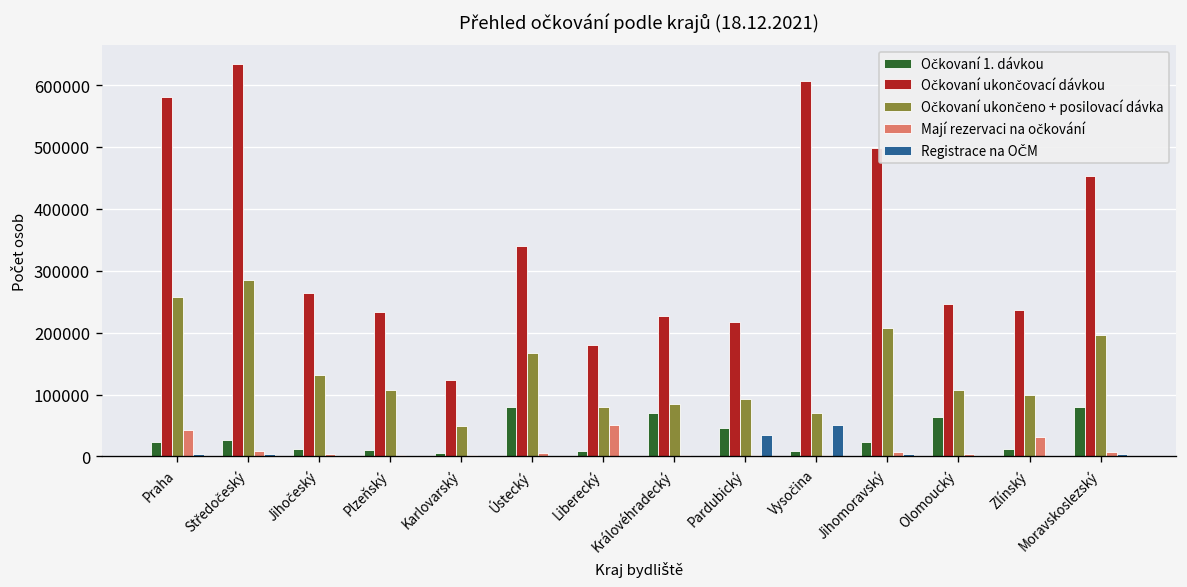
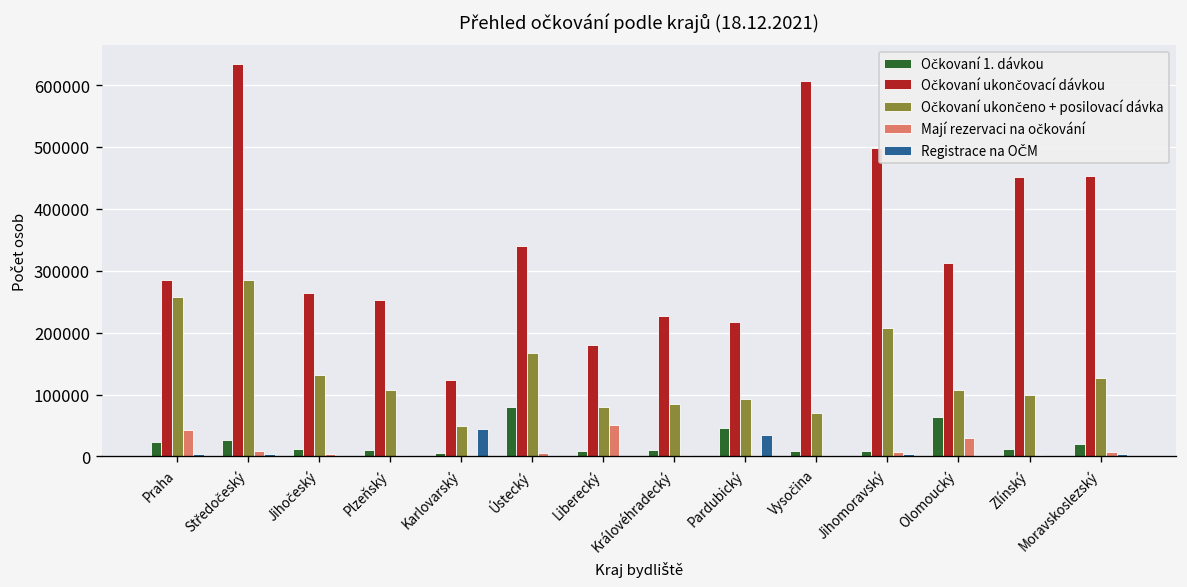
  {
    "Očkovaní 1. dávkou": {
      "Praha": 20000,
      "Středočeský": 30000,
      "Jihočeský": 10000,
      "Plzeňský": 10000,
      "Karlovarský": 0,
      "Ústecký": 80000,
      "Liberecký": 10000,
-     "Královéhradecký": 70000,
+     "Královéhradecký": 10000,
      "Pardubický": 50000,
      "Vysočina": 10000,
-     "Jihomoravský": 20000,
+     "Jihomoravský": 10000,
      "Olomoucký": 60000,
      "Zlínský": 10000,
-     "Moravskoslezský": 80000
+     "Moravskoslezský": 20000
    },
    "Očkovaní ukončovací dávkou": {
-     "Praha": 580000,
+     "Praha": 290000,
      "Středočeský": 630000,
      "Jihočeský": 260000,
-     "Plzeňský": 230000,
+     "Plzeňský": 250000,
      "Karlovarský": 120000,
      "Ústecký": 340000,
      "Liberecký": 180000,
      "Královéhradecký": 230000,
      "Pardubický": 220000,
      "Vysočina": 610000,
      "Jihomoravský": 500000,
-     "Olomoucký": 250000,
-     "Zlínský": 240000,
+     "Olomoucký": 310000,
+     "Zlínský": 450000,
      "Moravskoslezský": 450000
    },
    "Očkovaní ukončeno + posilovací dávka": {
      "Praha": 260000,
      "Středočeský": 280000,
      "Jihočeský": 130000,
      "Plzeňský": 110000,
      "Karlovarský": 50000,
      "Ústecký": 170000,
      "Liberecký": 80000,
      "Královéhradecký": 80000,
      "Pardubický": 90000,
      "Vysočina": 70000,
      "Jihomoravský": 210000,
      "Olomoucký": 110000,
      "Zlínský": 100000,
-     "Moravskoslezský": 200000
+     "Moravskoslezský": 130000
    },
    "Mají rezervaci na očkování": {
      "Praha": 40000,
      "Středočeský": 10000,
      "Ústecký": 0,
      "Liberecký": 50000,
      "Jihomoravský": 10000,
-     "Olomoucký": 0,
-     "Zlínský": 30000,
+     "Olomoucký": 30000,
+     "Zlínský": 0,
      "Moravskoslezský": 10000
    },
    "Registrace na OČM": {
-     "Karlovarský": 0,
+     "Karlovarský": 40000,
      "Pardubický": 30000,
-     "Vysočina": 50000
+     "Vysočina": 0
    }
  }
